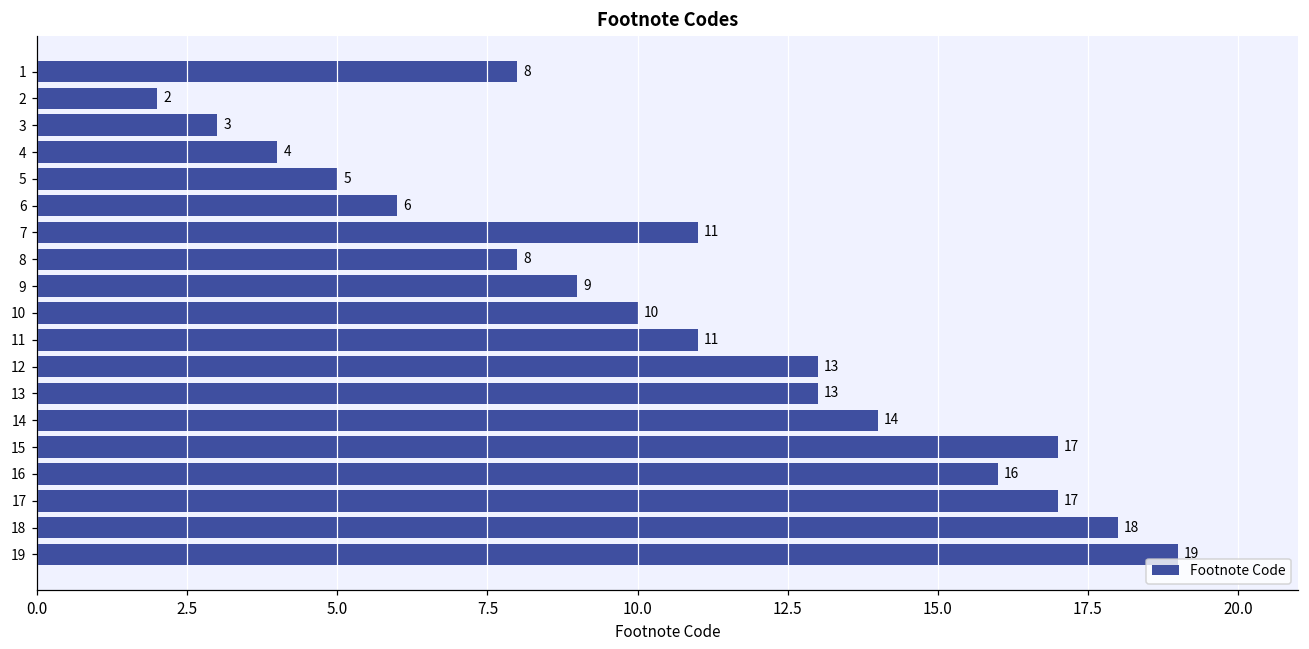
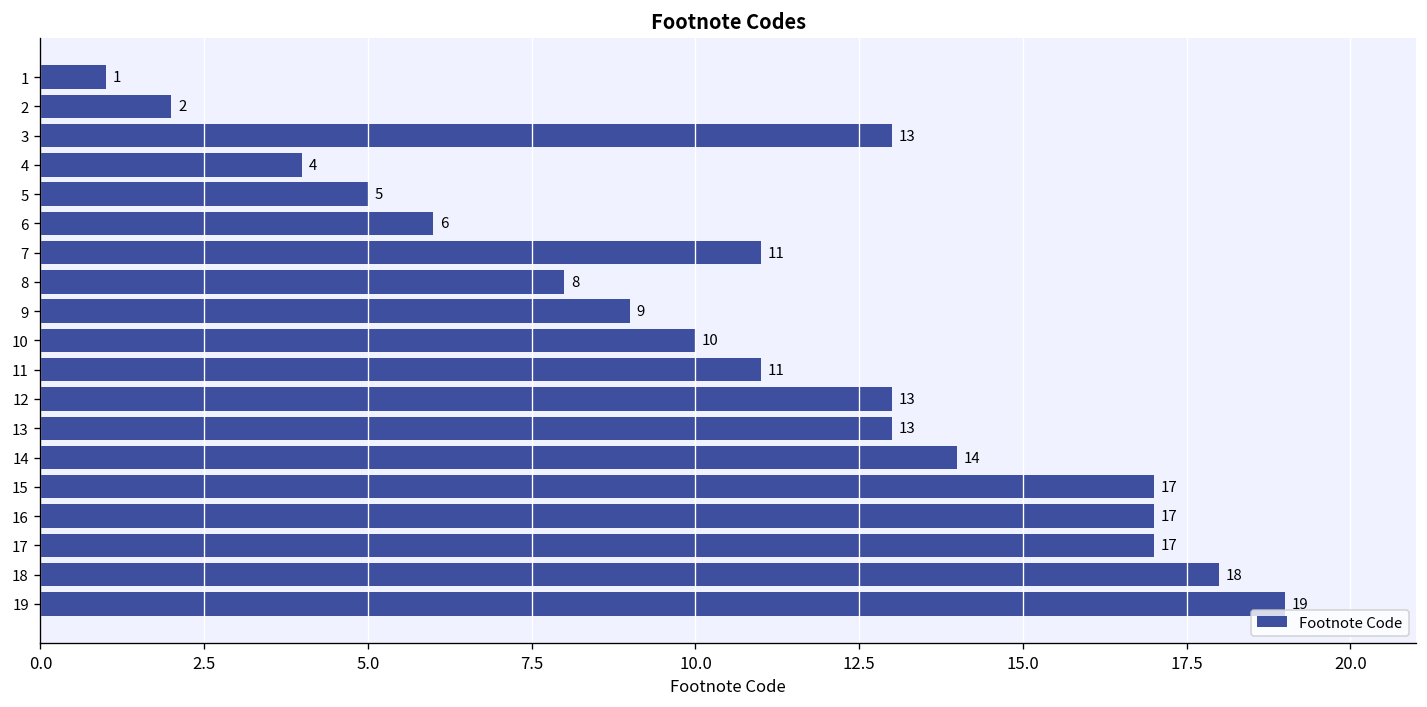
  {
-   "1": 8,
+   "1": 1,
    "2": 2,
-   "3": 3,
+   "3": 13,
    "4": 4,
    "5": 5,
    "6": 6,
    "7": 11,
    "8": 8,
    "9": 9,
    "10": 10,
    "11": 11,
    "12": 13,
    "13": 13,
    "14": 14,
    "15": 17,
-   "16": 16,
+   "16": 17,
    "17": 17,
    "18": 18
  }
